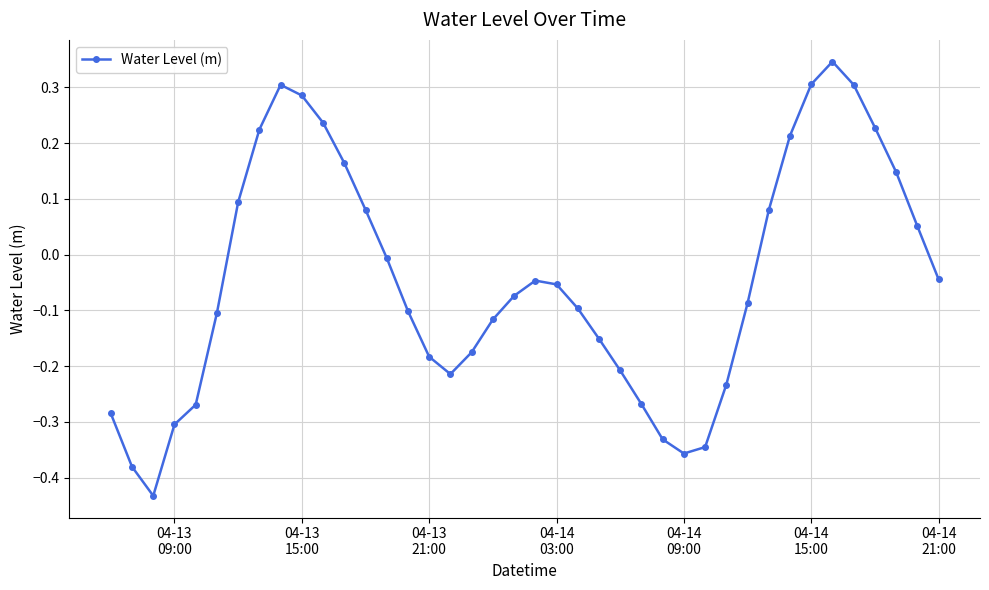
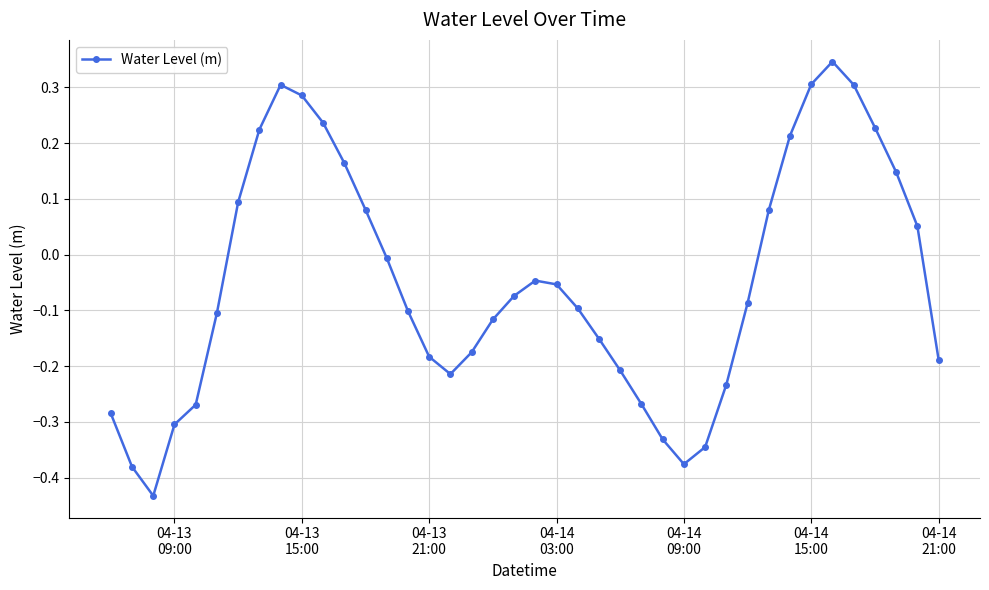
  {
    "04-13 09:00": -0.30,
    "04-13 15:00": 0.29,
    "04-13 21:00": -0.18,
    "04-14 03:00": -0.05,
-   "04-14 09:00": -0.36,
+   "04-14 09:00": -0.38,
    "04-14 15:00": 0.31,
-   "04-14 21:00": -0.04
+   "04-14 21:00": -0.19
  }
